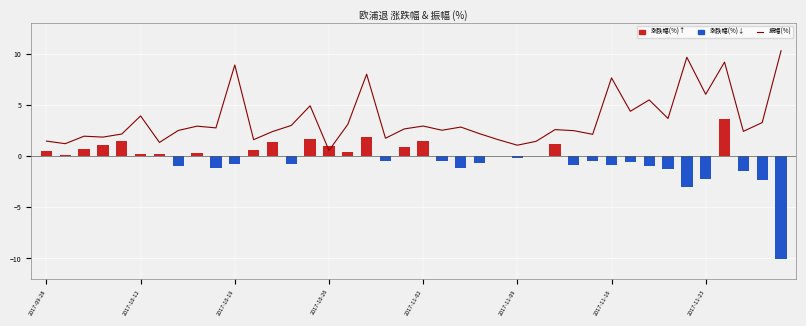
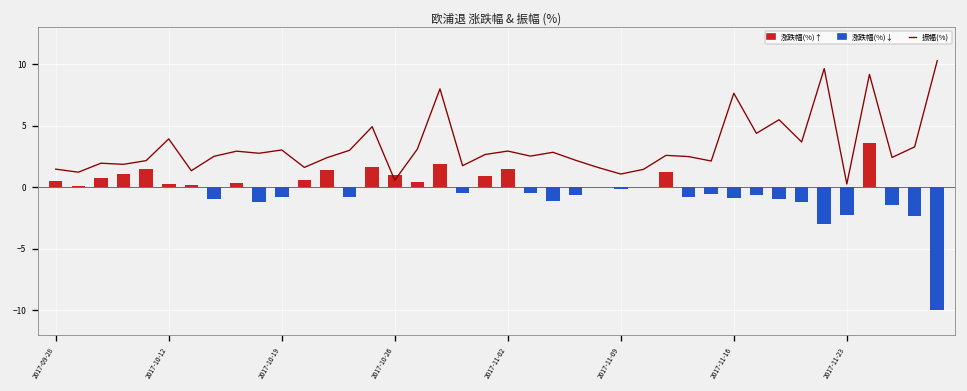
  {
    "振幅(%)": {
      "2017-09-28": 1.5,
      "2017-10-12": 3.9,
-     "2017-10-19": 8.9,
+     "2017-10-19": 3.0,
      "2017-10-26": 0.6,
      "2017-11-02": 2.9,
      "2017-11-09": 1.1,
      "2017-11-16": 7.6,
-     "2017-11-23": 6.0
+     "2017-11-23": 0.3
    }
  }
